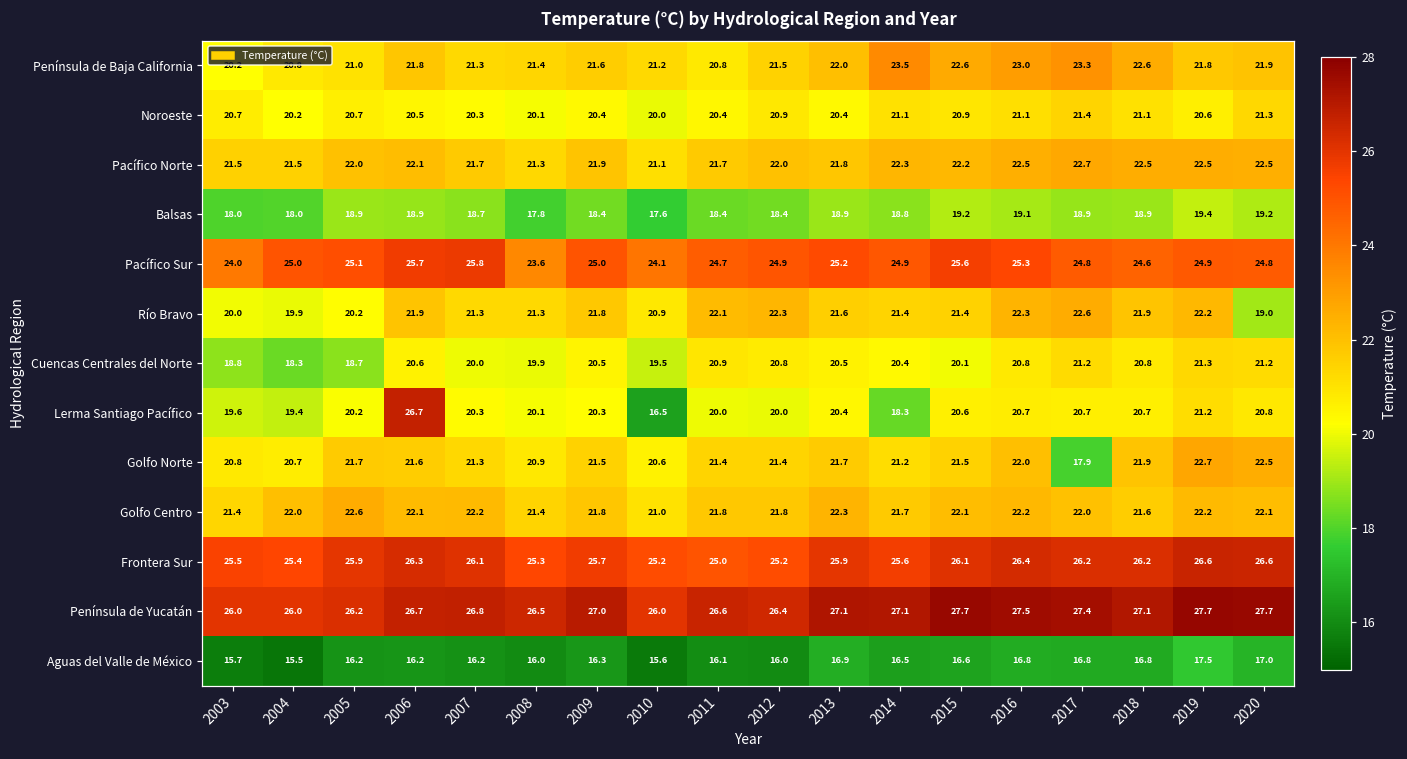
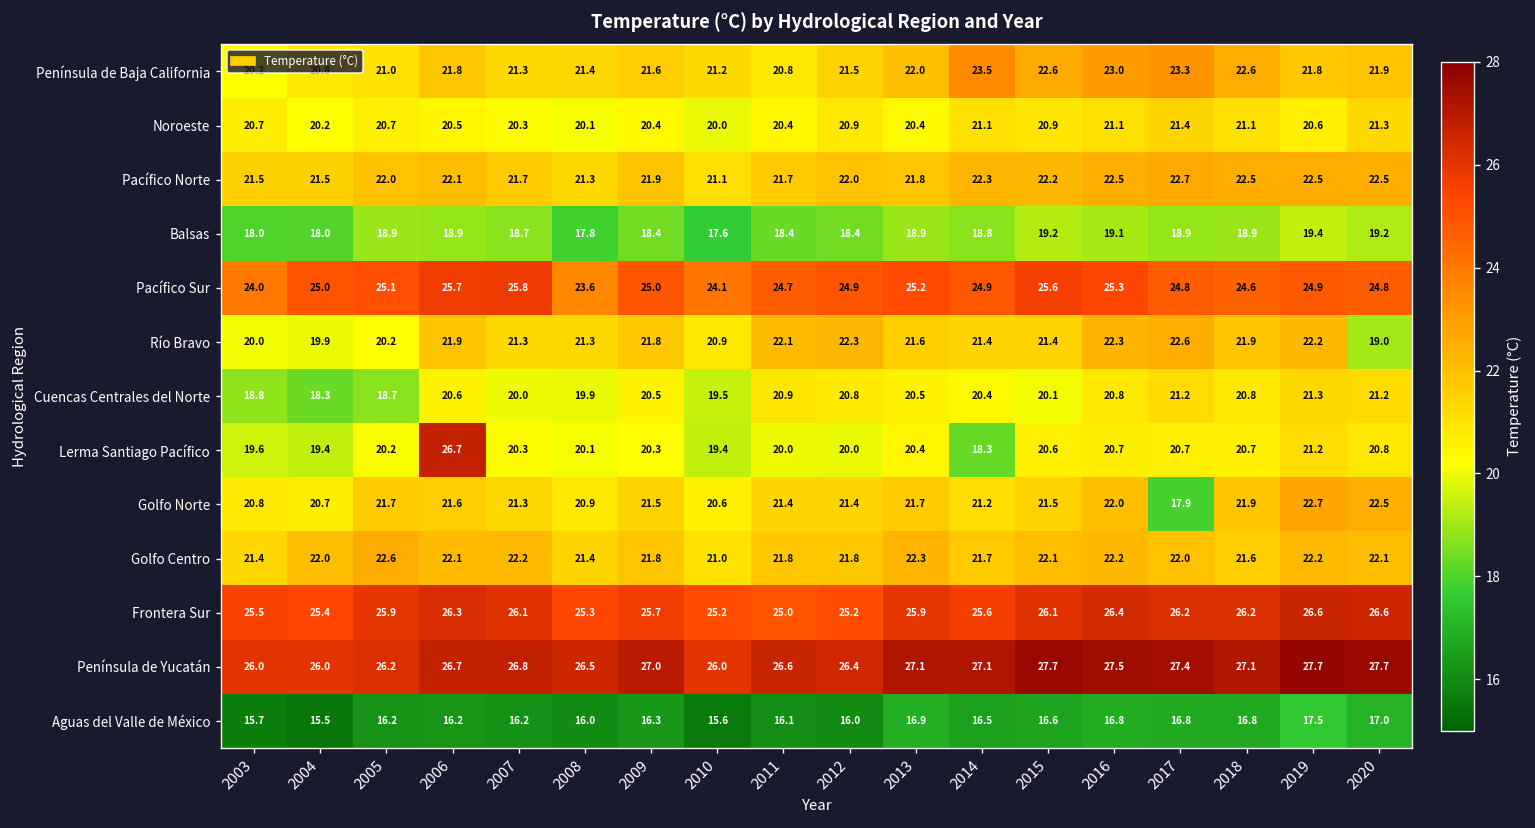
  {
    "Lerma Santiago Pacífico": {
      "2003": 19.6,
      "2004": 19.4,
      "2005": 20.2,
      "2006": 26.7,
      "2007": 20.3,
      "2008": 20.1,
      "2009": 20.3,
-     "2010": 16.5,
+     "2010": 19.4,
      "2011": 20.0,
      "2012": 20.0,
      "2013": 20.4,
      "2014": 18.3,
      "2015": 20.6,
      "2016": 20.7,
      "2017": 20.7,
      "2018": 20.7,
      "2019": 21.2,
      "2020": 20.8
    }
  }
